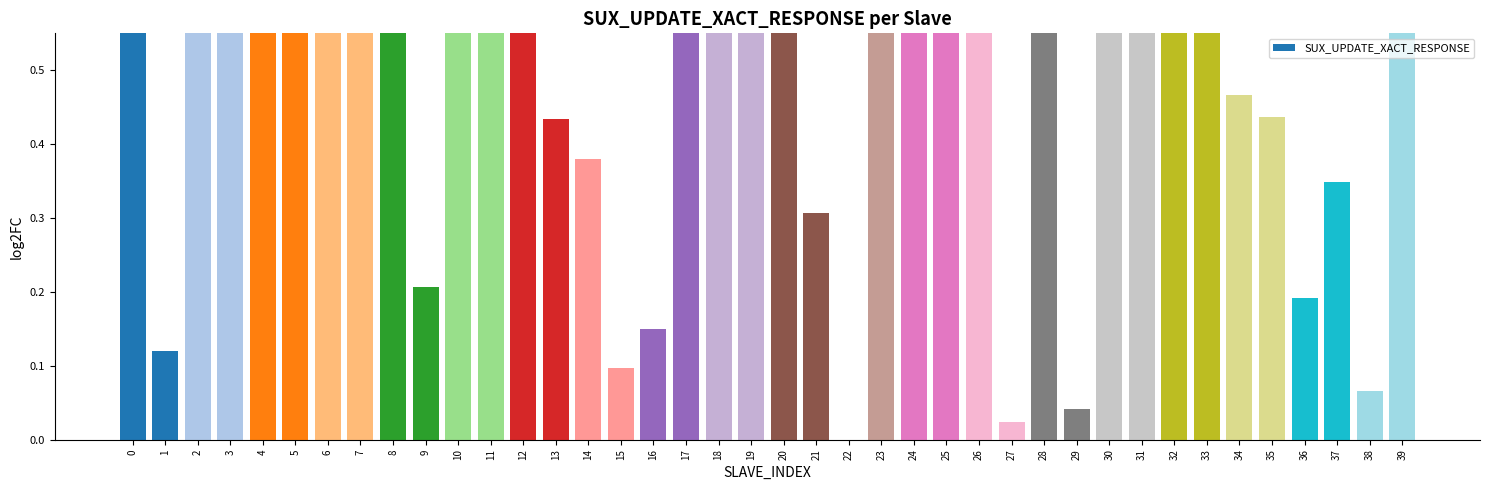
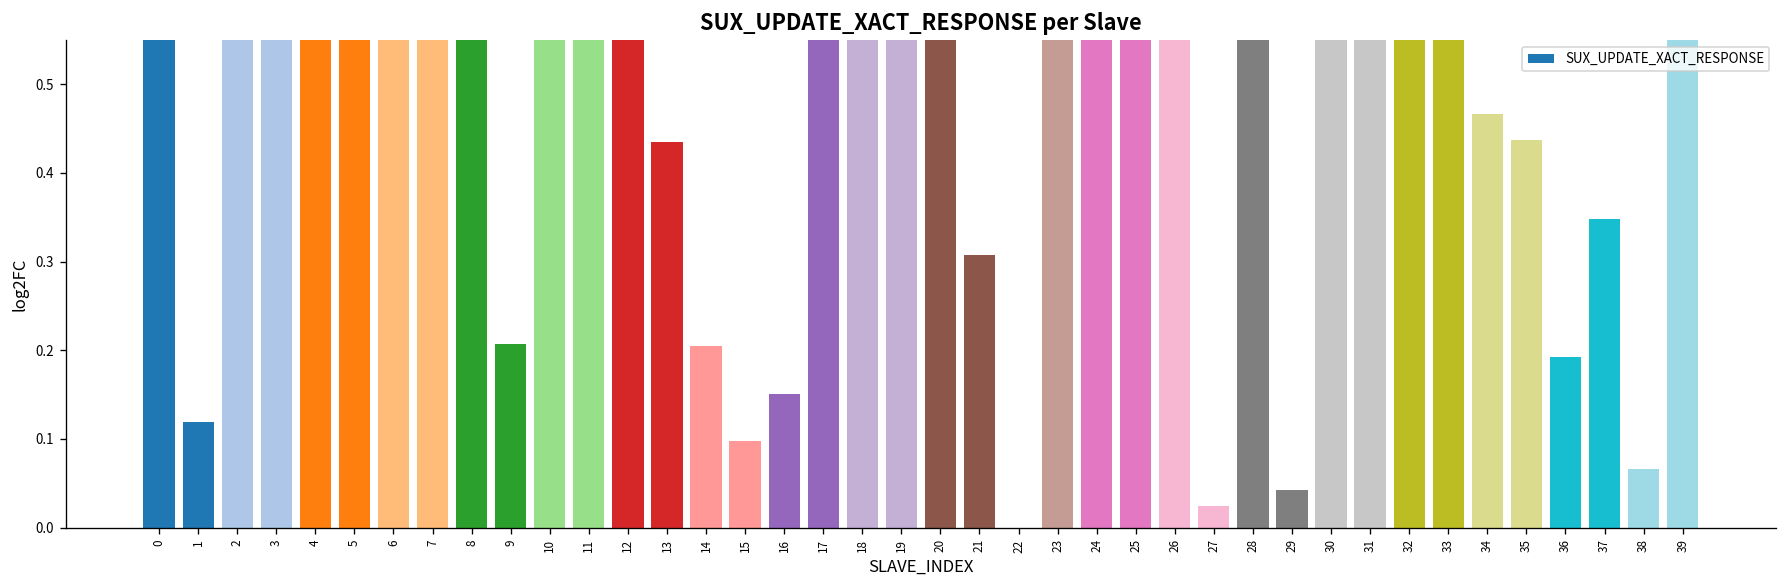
  {
    "1": 0.12,
    "9": 0.21,
    "13": 0.43,
-   "14": 0.38,
+   "14": 0.20,
    "15": 0.10,
    "16": 0.15,
    "18": 0.55,
    "21": 0.31,
    "22": 0.00,
    "27": 0.02,
    "29": 0.04,
    "34": 0.47,
    "35": 0.44,
    "36": 0.19,
    "37": 0.35,
    "38": 0.07
  }
